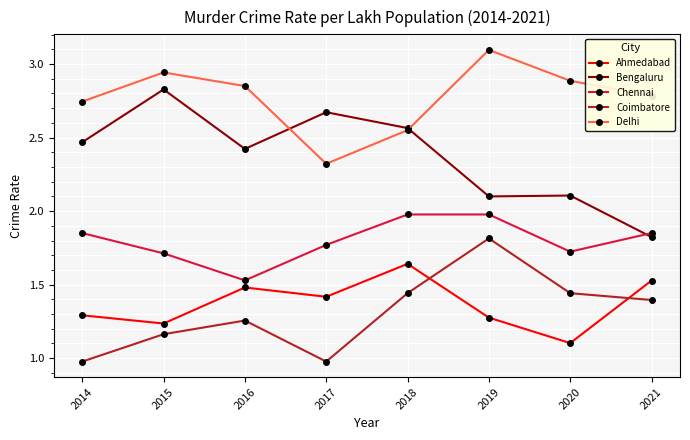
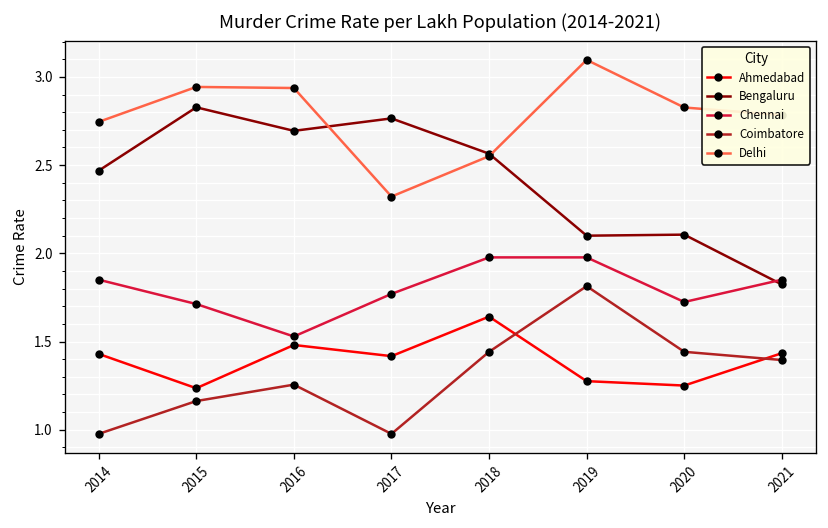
  {
    "Ahmedabad": {
-     "2014": 1.29,
+     "2014": 1.43,
      "2015": 1.24,
      "2016": 1.48,
      "2017": 1.42,
      "2018": 1.64,
      "2019": 1.28,
-     "2020": 1.10,
-     "2021": 1.53
+     "2020": 1.25,
+     "2021": 1.43
    },
    "Bengaluru": {
      "2014": 2.47,
      "2015": 2.83,
-     "2016": 2.42,
-     "2017": 2.67,
+     "2016": 2.69,
+     "2017": 2.76,
      "2019": 2.10,
      "2020": 2.11,
      "2021": 1.82
    },
    "Delhi": {
      "2014": 2.75,
      "2015": 2.94,
-     "2016": 2.85,
+     "2016": 2.94,
      "2017": 2.32,
      "2019": 3.10,
-     "2020": 2.89
+     "2020": 2.83
    }
  }
